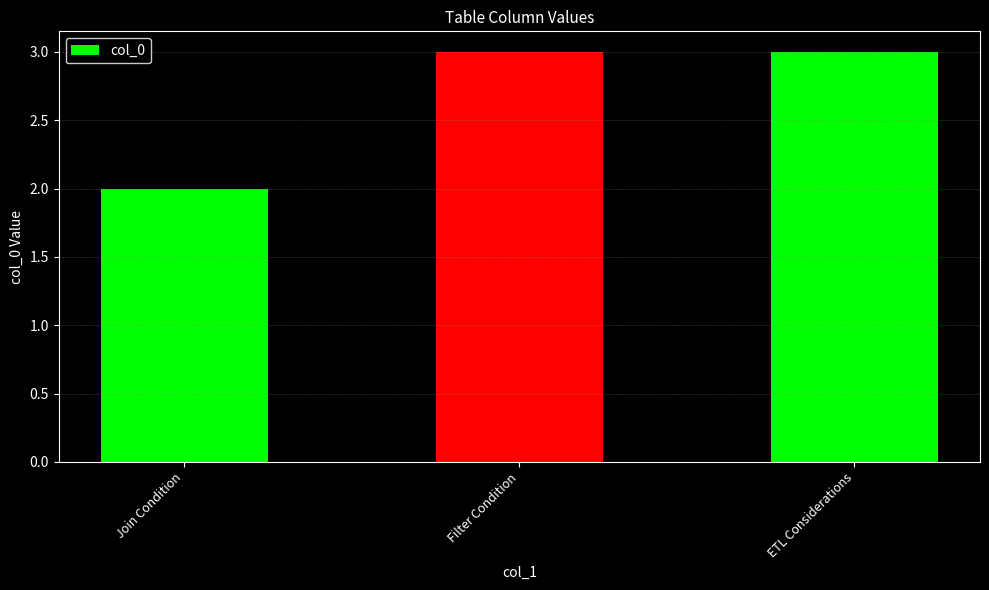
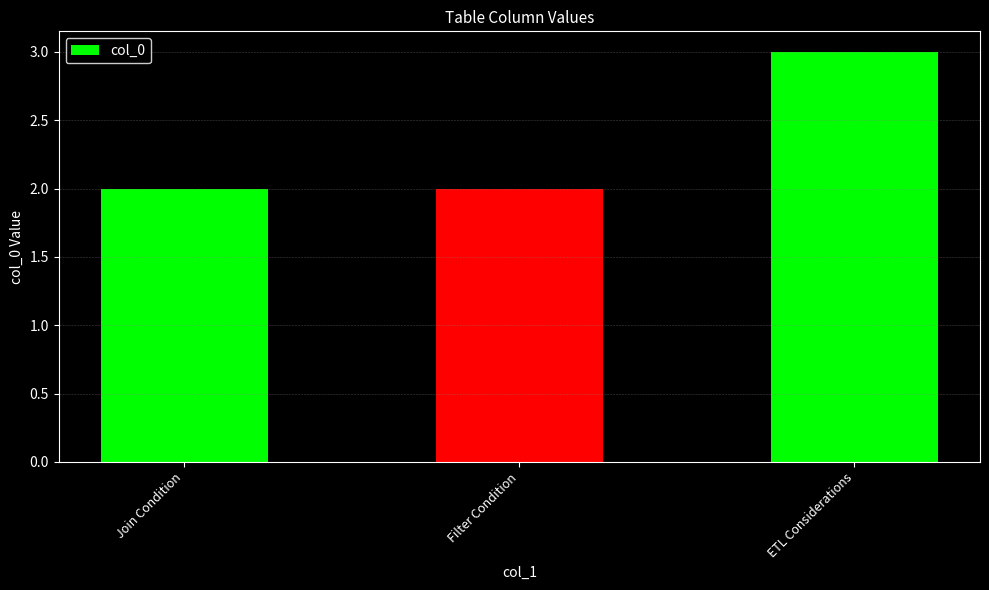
  {
    "Join Condition": 2,
-   "Filter Condition": 3,
+   "Filter Condition": 2,
    "ETL Considerations": 3
  }
